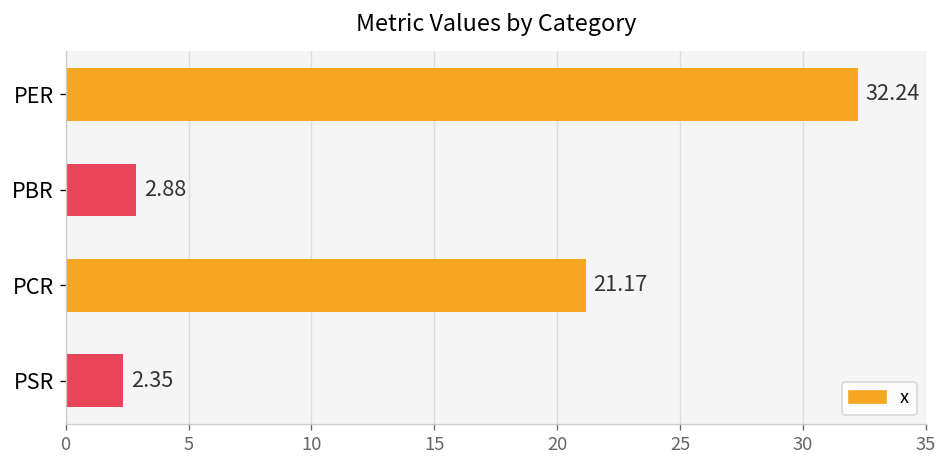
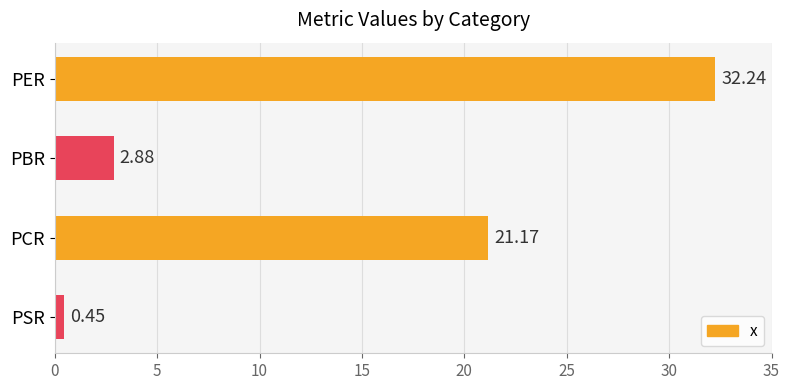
  {
    "PER": 32.24,
    "PBR": 2.88,
    "PCR": 21.17,
-   "PSR": 2.35
+   "PSR": 0.45
  }
